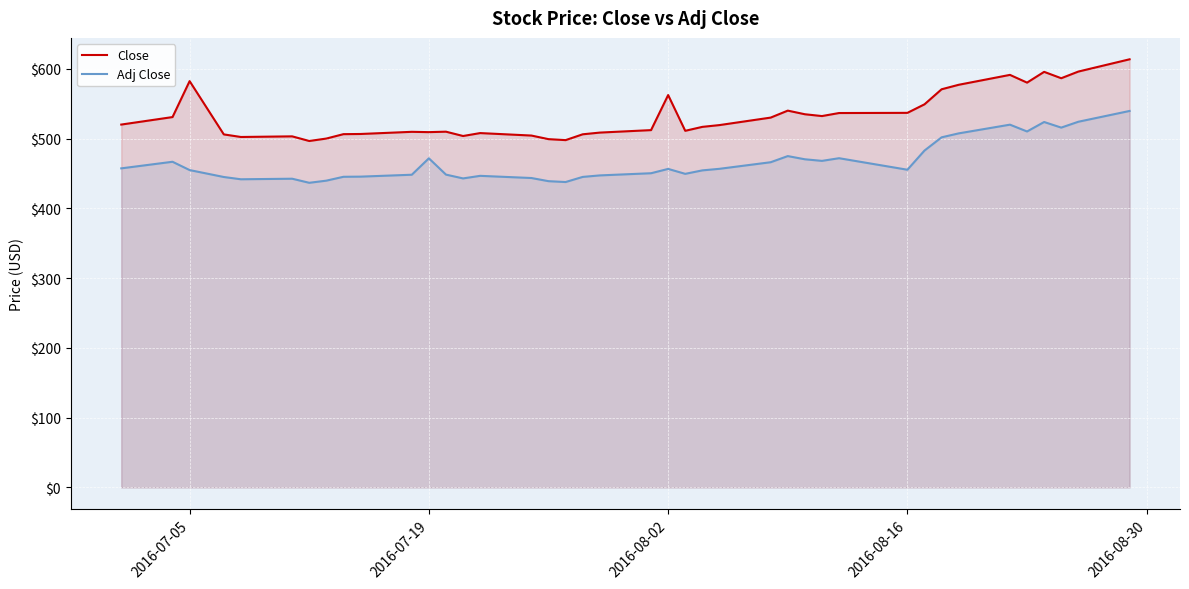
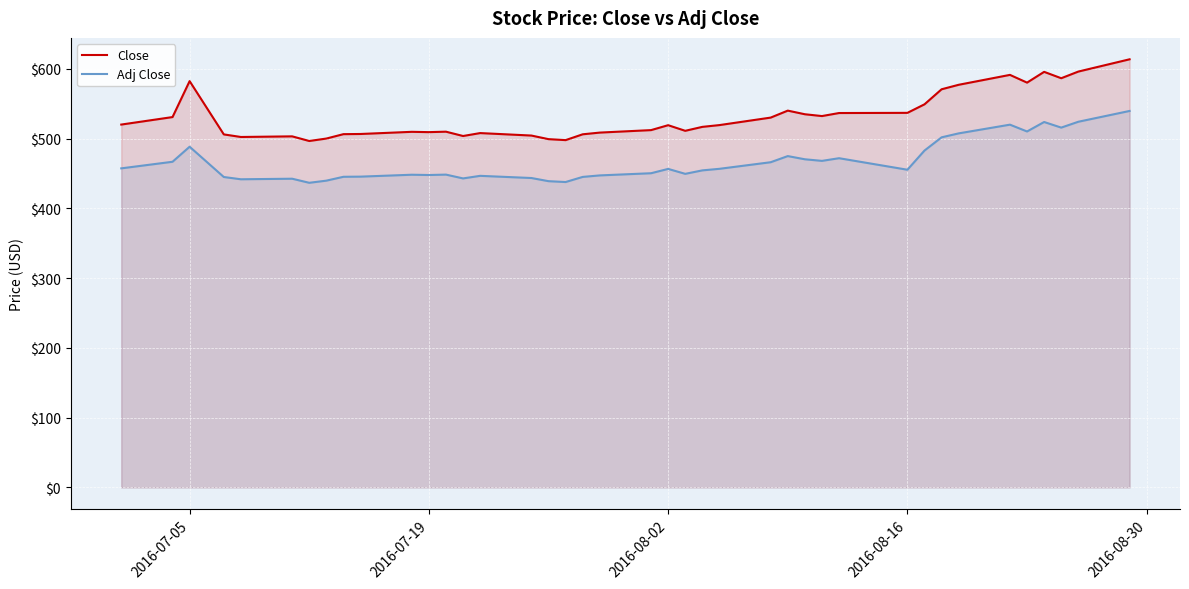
  {
    "Close": {
      "2016-07-05": "$580",
      "2016-07-19": "$510",
-     "2016-08-02": "$560",
+     "2016-08-02": "$520",
      "2016-08-16": "$540"
    },
    "Adj Close": {
-     "2016-07-05": "$460",
-     "2016-07-19": "$470",
+     "2016-07-05": "$490",
+     "2016-07-19": "$450",
      "2016-08-02": "$460",
      "2016-08-16": "$460"
    }
  }
